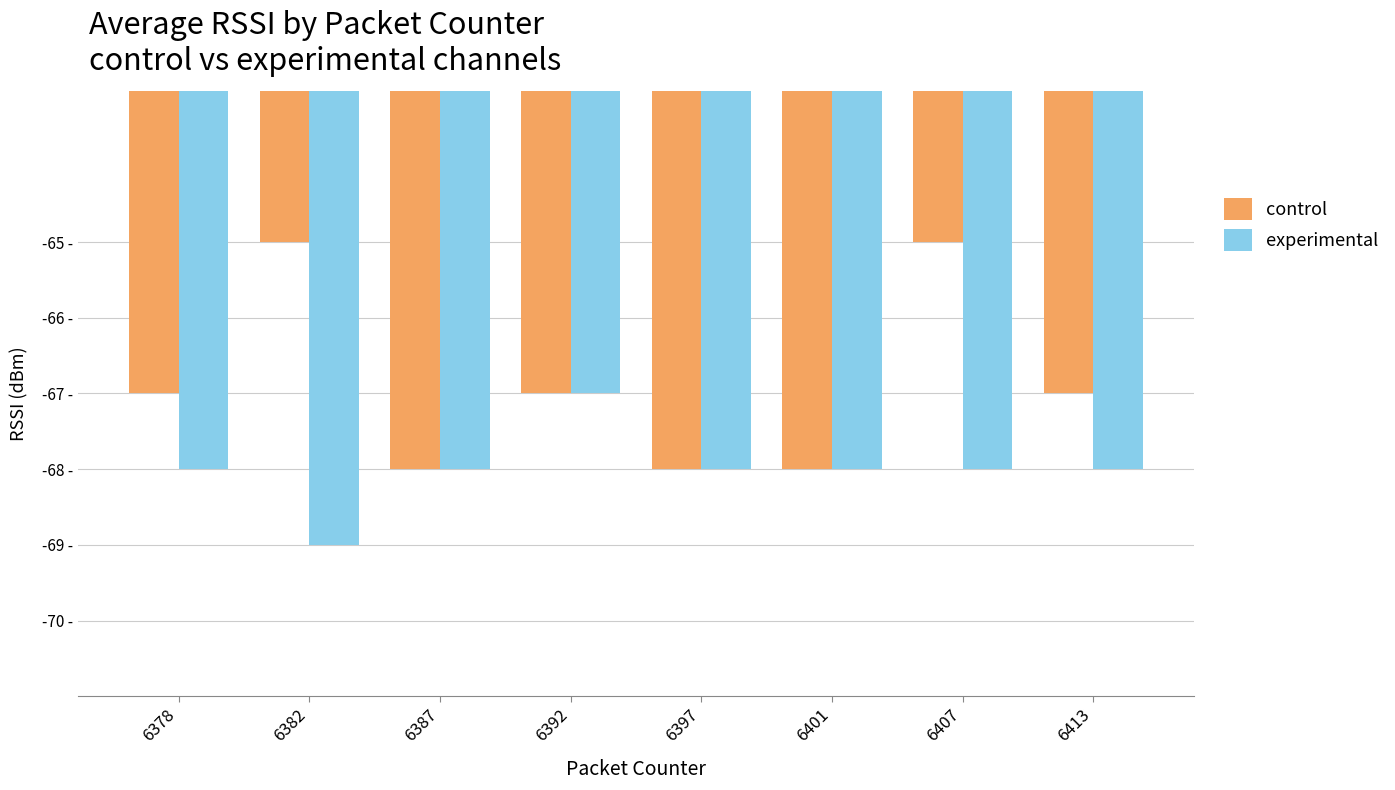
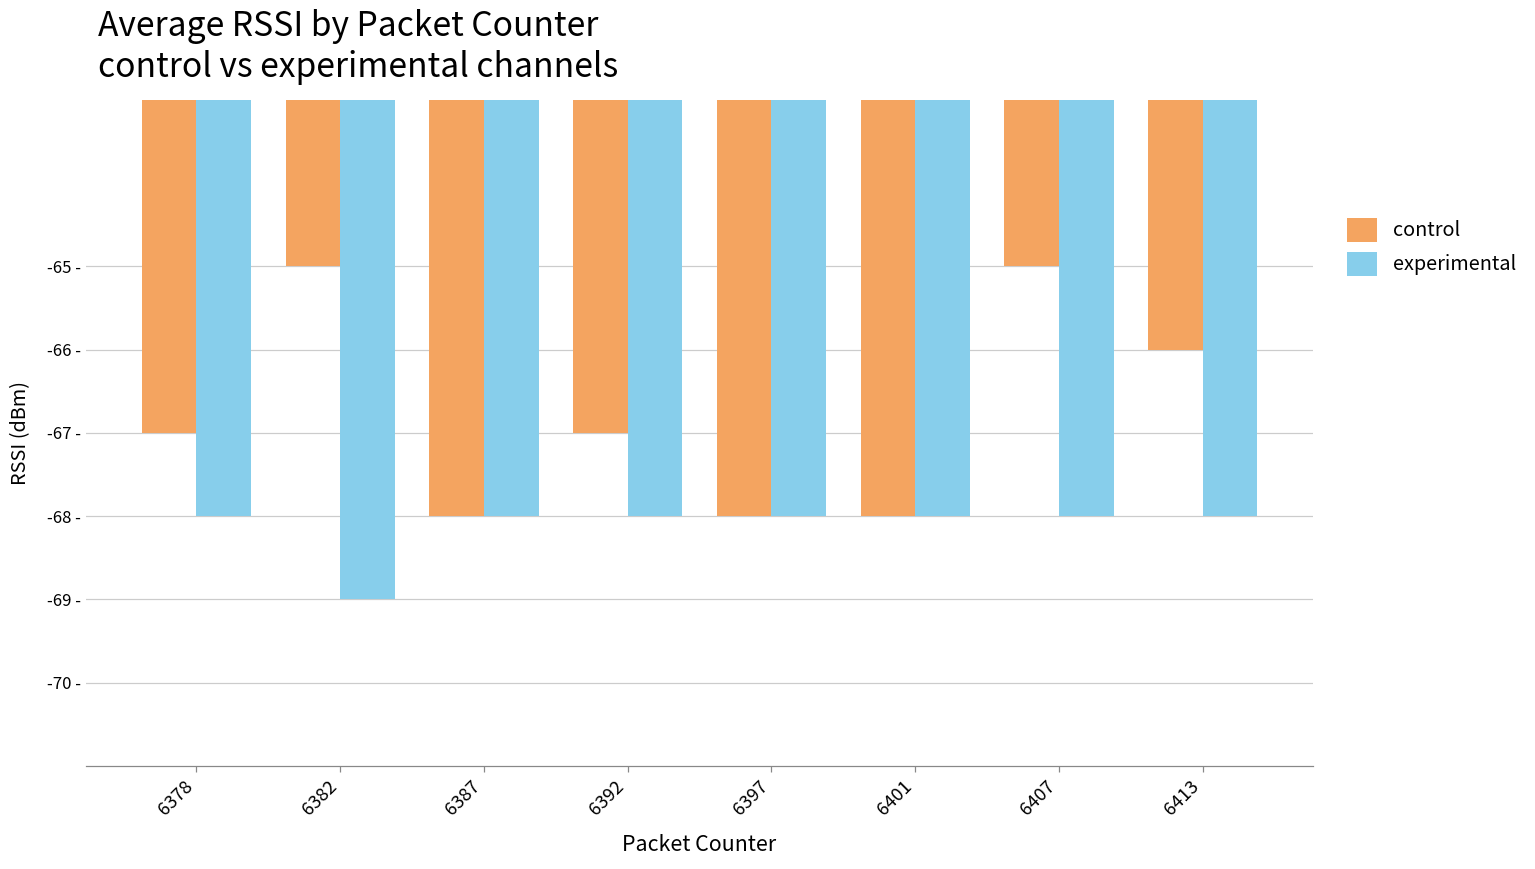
  {
    "control": {
      "6378": "-67 -",
      "6382": "-65 -",
      "6387": "-68 -",
      "6392": "-67 -",
      "6397": "-68 -",
      "6401": "-68 -",
      "6407": "-65 -",
-     "6413": "-67 -"
+     "6413": "-66 -"
    },
    "experimental": {
      "6378": "-68 -",
      "6382": "-69 -",
      "6387": "-68 -",
-     "6392": "-67 -",
+     "6392": "-68 -",
      "6397": "-68 -",
      "6401": "-68 -",
      "6407": "-68 -",
      "6413": "-68 -"
    }
  }
